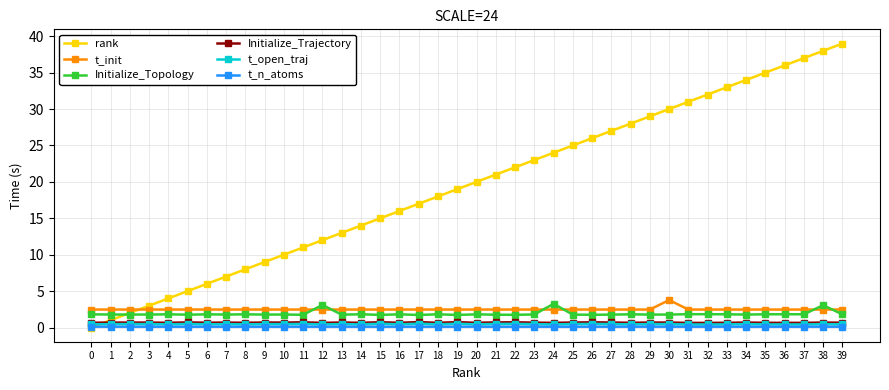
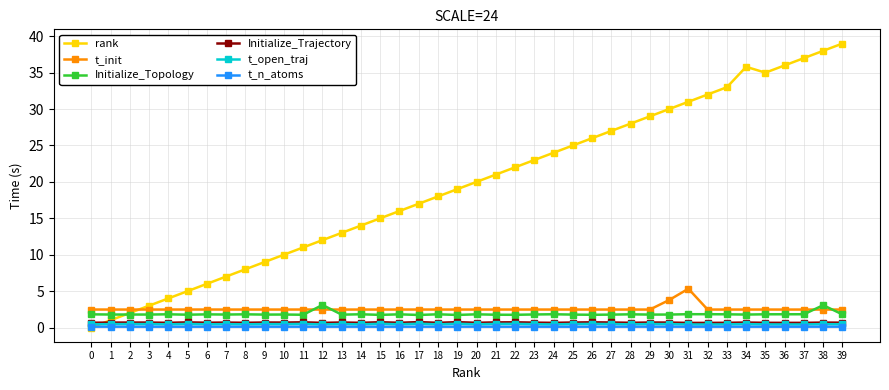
  {
    "rank": {
      "3": 3,
      "4": 4,
      "5": 5,
      "6": 6,
      "7": 7,
      "8": 8,
      "9": 9,
      "10": 10,
      "11": 11,
      "12": 12,
      "13": 13,
      "14": 14,
      "15": 15,
      "16": 16,
      "17": 17,
      "18": 18,
      "19": 19,
      "20": 20,
      "21": 21,
      "22": 22,
      "23": 23,
      "24": 24,
      "25": 25,
      "26": 26,
      "27": 27,
      "28": 28,
      "29": 29,
      "30": 30,
      "31": 31,
      "32": 32,
      "33": 33,
-     "34": 34,
+     "34": 36,
      "35": 35,
      "36": 36,
      "37": 37,
      "38": 38,
      "39": 39
    },
    "t_init": {
      "0": 2,
      "1": 2,
      "2": 2,
      "3": 2,
      "4": 2,
      "5": 2,
      "6": 2,
      "7": 2,
      "8": 2,
      "9": 2,
      "10": 2,
      "11": 2,
      "12": 2,
      "13": 2,
      "14": 2,
      "15": 2,
      "16": 2,
      "17": 2,
      "18": 2,
      "19": 2,
      "20": 2,
      "21": 2,
      "22": 2,
      "23": 2,
      "24": 2,
      "25": 2,
      "26": 2,
      "27": 2,
      "28": 2,
      "29": 2,
      "30": 4,
-     "31": 2,
+     "31": 5,
      "32": 2,
      "33": 2,
      "34": 2,
      "35": 2,
      "36": 2,
      "37": 2,
      "38": 2,
      "39": 2
    },
    "Initialize_Topology": {
      "0": 2,
      "1": 2,
      "3": 2,
      "4": 2,
      "5": 2,
      "6": 2,
      "7": 2,
      "8": 2,
      "9": 2,
      "10": 2,
      "11": 2,
      "12": 3,
      "13": 2,
      "14": 2,
      "15": 2,
      "16": 2,
      "17": 2,
      "18": 2,
      "19": 2,
      "20": 2,
      "21": 2,
      "22": 2,
      "23": 2,
-     "24": 3,
+     "24": 2,
      "25": 2,
      "26": 2,
      "27": 2,
      "28": 2,
      "29": 2,
      "30": 2,
      "31": 2,
      "32": 2,
      "33": 2,
      "34": 2,
      "35": 2,
      "36": 2,
      "37": 2,
      "38": 3,
      "39": 2
    },
    "t_n_atoms": {
      "1": 0,
      "2": 0,
      "3": 0,
      "5": 0,
      "7": 0,
      "9": 0,
      "10": 0,
      "11": 0,
      "13": 0,
      "15": 0,
      "17": 0,
      "19": 0,
      "21": 0,
      "22": 0,
      "25": 0,
      "26": 0,
      "27": 0,
      "29": 0,
      "30": 0,
      "34": 0,
      "38": 0
    }
  }
